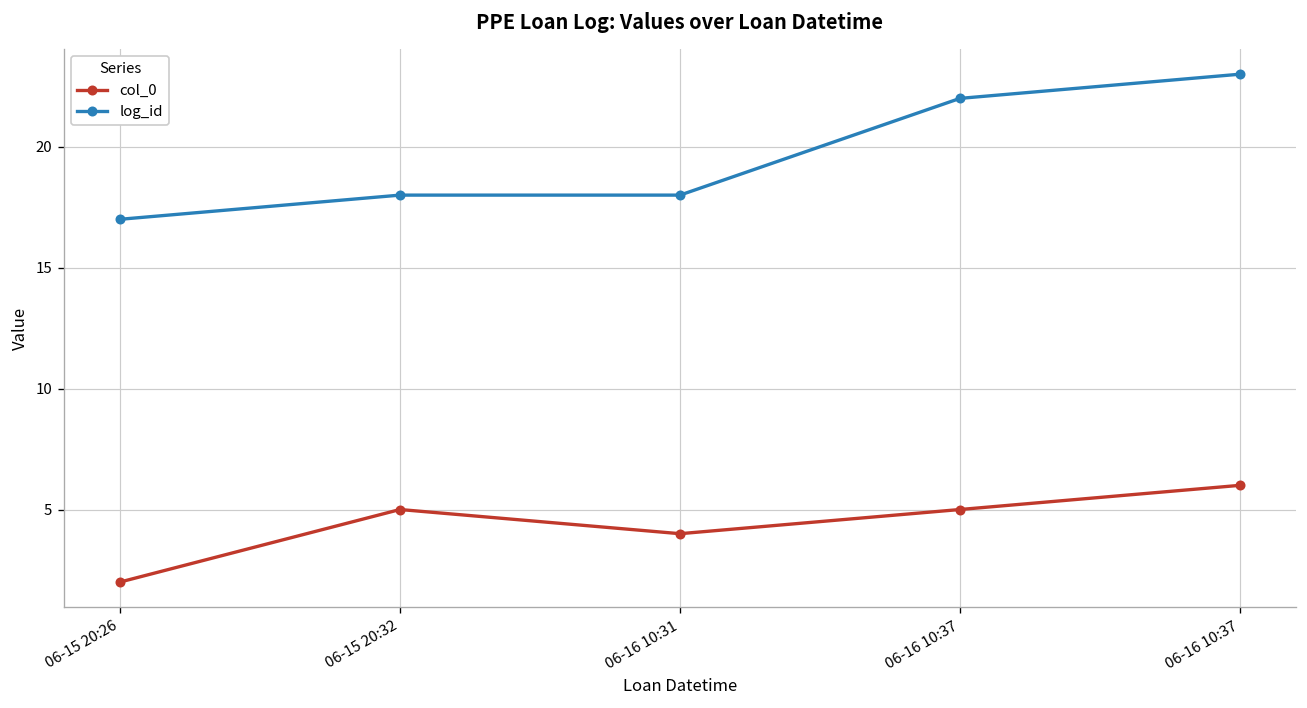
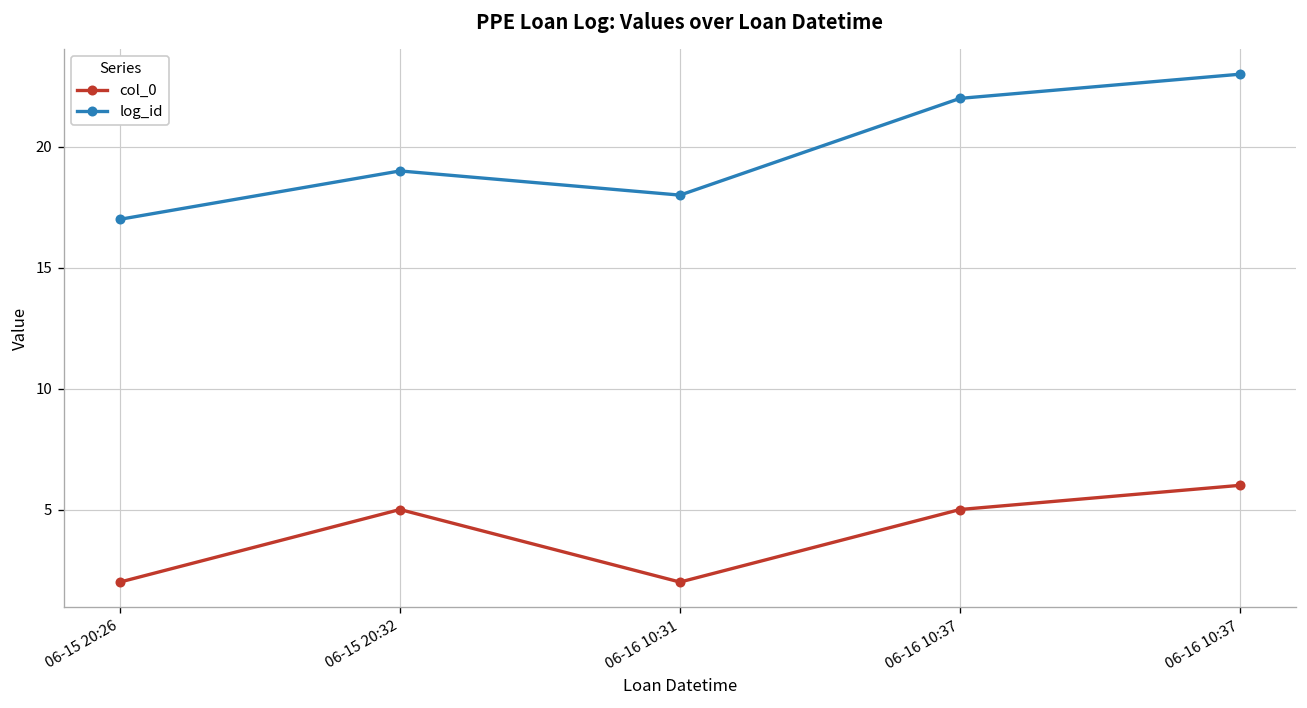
  {
    "col_0": {
      "06-15 20:26": 2,
      "06-15 20:32": 5,
-     "06-16 10:31": 4
+     "06-16 10:31": 2
    },
    "log_id": {
      "06-15 20:26": 17,
-     "06-15 20:32": 18,
+     "06-15 20:32": 19,
      "06-16 10:31": 18
    }
  }
